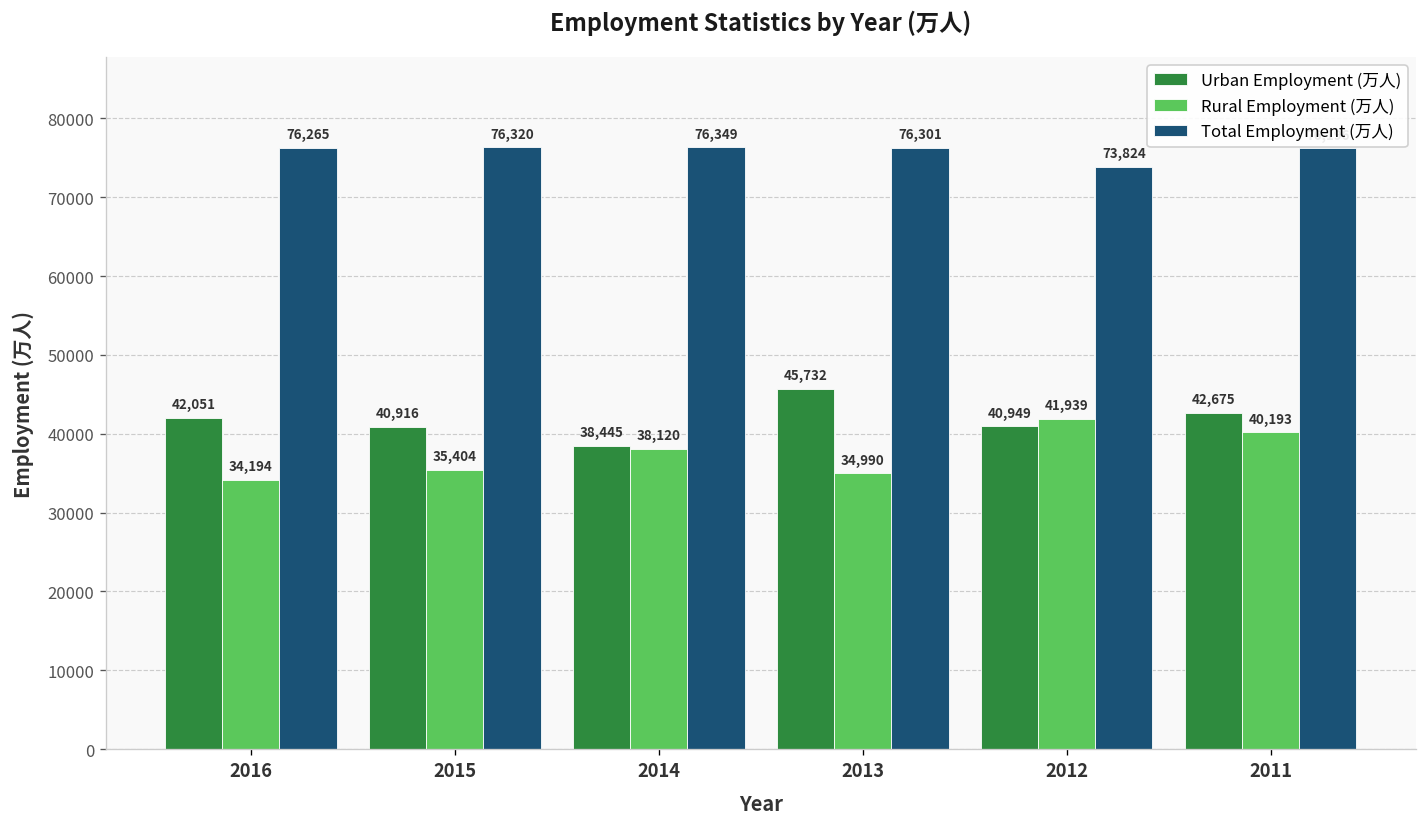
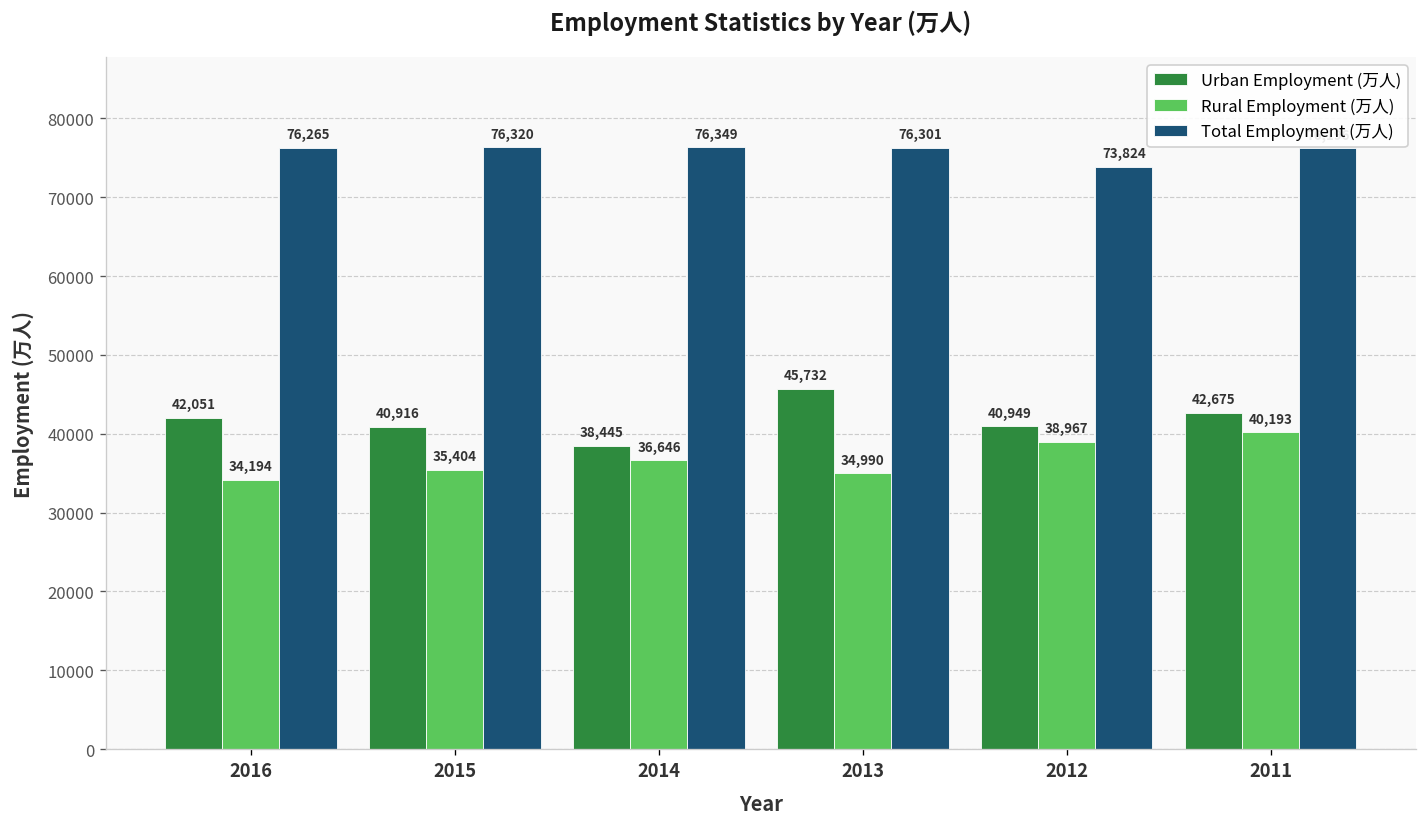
  {
    "Urban Employment (万人)": {
      "2016": "42,051",
      "2015": "40,916",
      "2014": "38,445",
      "2013": "45,732",
      "2012": "40,949",
      "2011": "42,675"
    },
    "Rural Employment (万人)": {
      "2016": "34,194",
      "2015": "35,404",
-     "2014": "38,120",
+     "2014": "36,646",
      "2013": "34,990",
-     "2012": "41,939",
+     "2012": "38,967",
      "2011": "40,193"
    },
    "Total Employment (万人)": {
      "2016": "76,265",
      "2015": "76,320",
      "2014": "76,349",
      "2013": "76,301",
      "2012": "73,824"
    }
  }
